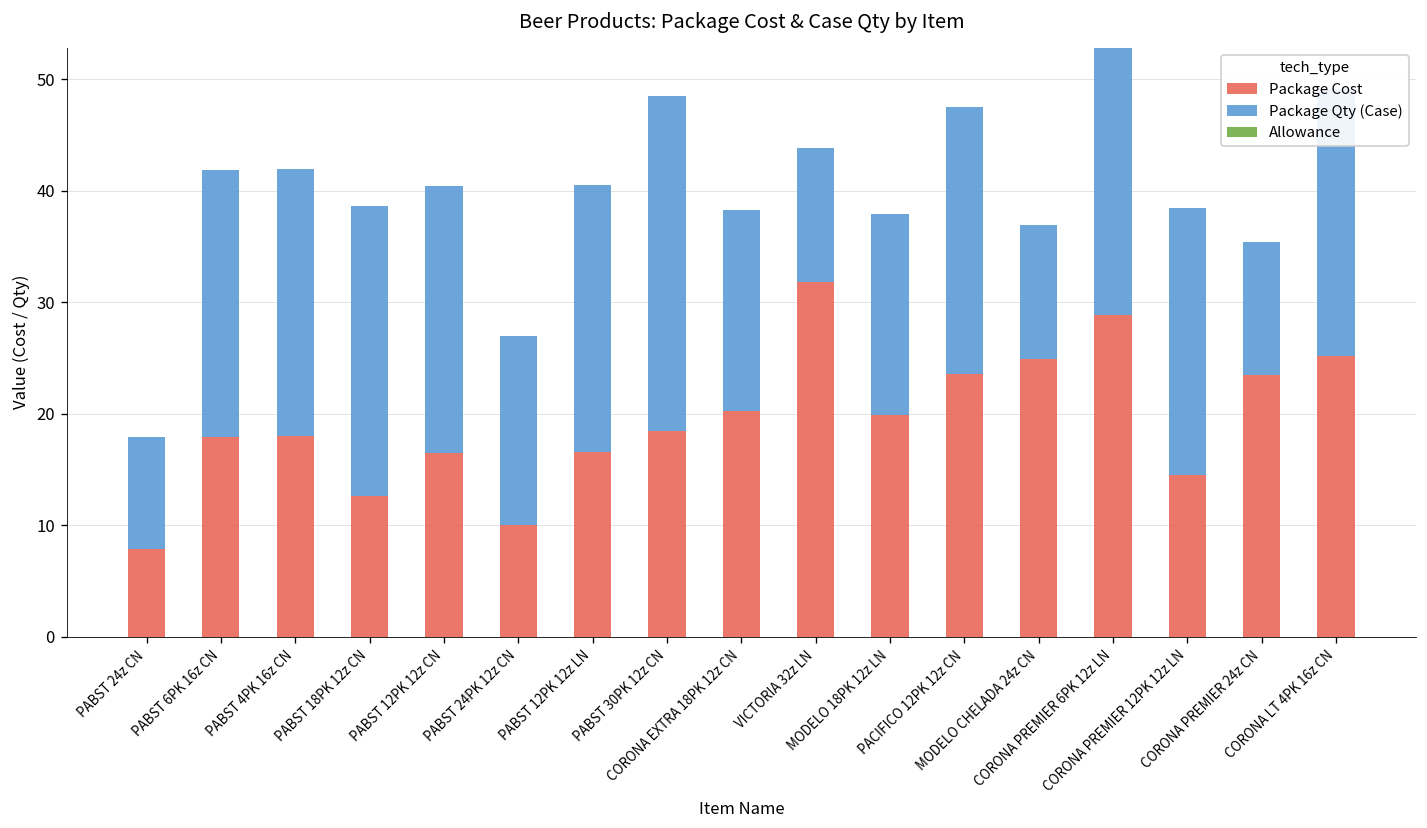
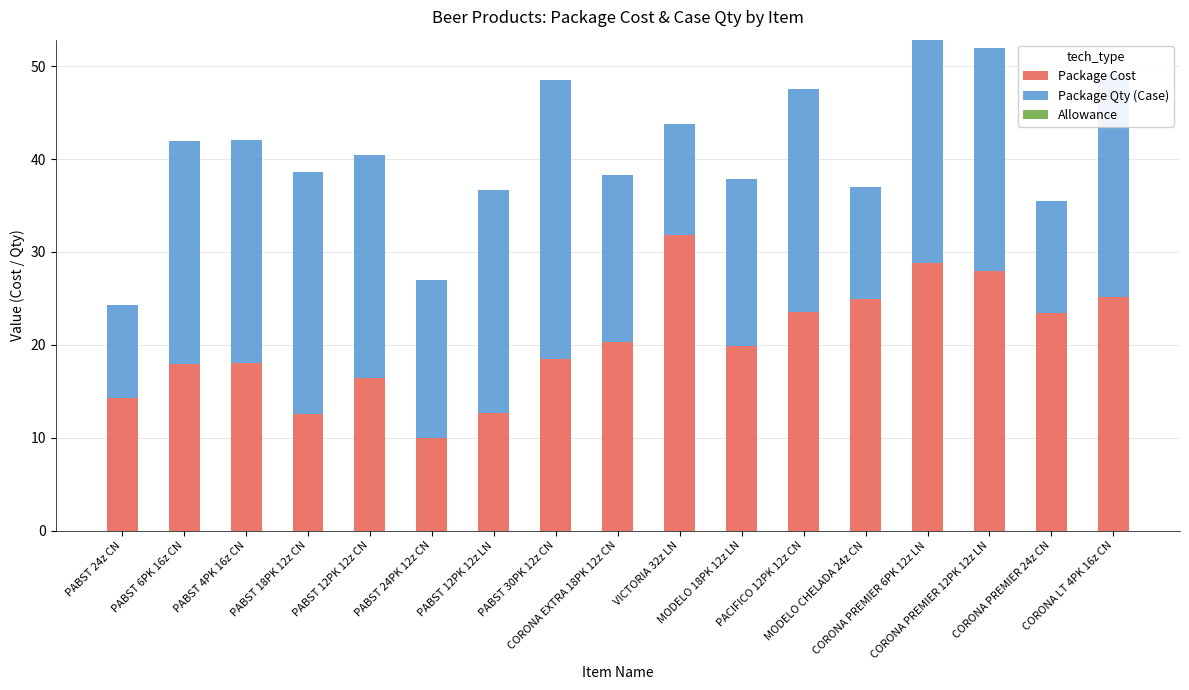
  {
    "Package Cost": {
-     "PABST 24z CN": 8,
+     "PABST 24z CN": 14,
      "PABST 6PK 16z CN": 18,
      "PABST 4PK 16z CN": 18,
      "PABST 18PK 12z CN": 13,
      "PABST 12PK 12z CN": 16,
      "PABST 24PK 12z CN": 10,
-     "PABST 12PK 12z LN": 17,
+     "PABST 12PK 12z LN": 13,
      "PABST 30PK 12z CN": 19,
      "CORONA EXTRA 18PK 12z CN": 20,
      "VICTORIA 32z LN": 32,
      "MODELO 18PK 12z LN": 20,
      "PACIFICO 12PK 12z CN": 24,
      "MODELO CHELADA 24z CN": 25,
      "CORONA PREMIER 6PK 12z LN": 29,
-     "CORONA PREMIER 12PK 12z LN": 15,
+     "CORONA PREMIER 12PK 12z LN": 28,
      "CORONA PREMIER 24z CN": 23,
      "CORONA LT 4PK 16z CN": 25
    }
  }
